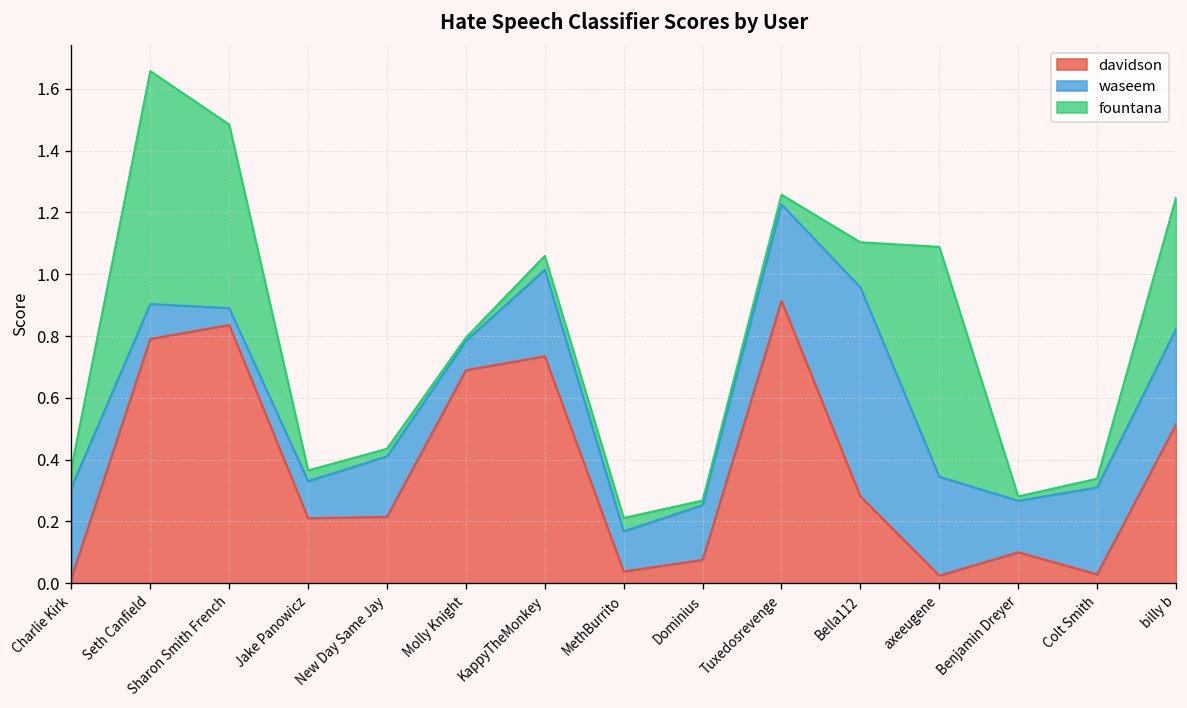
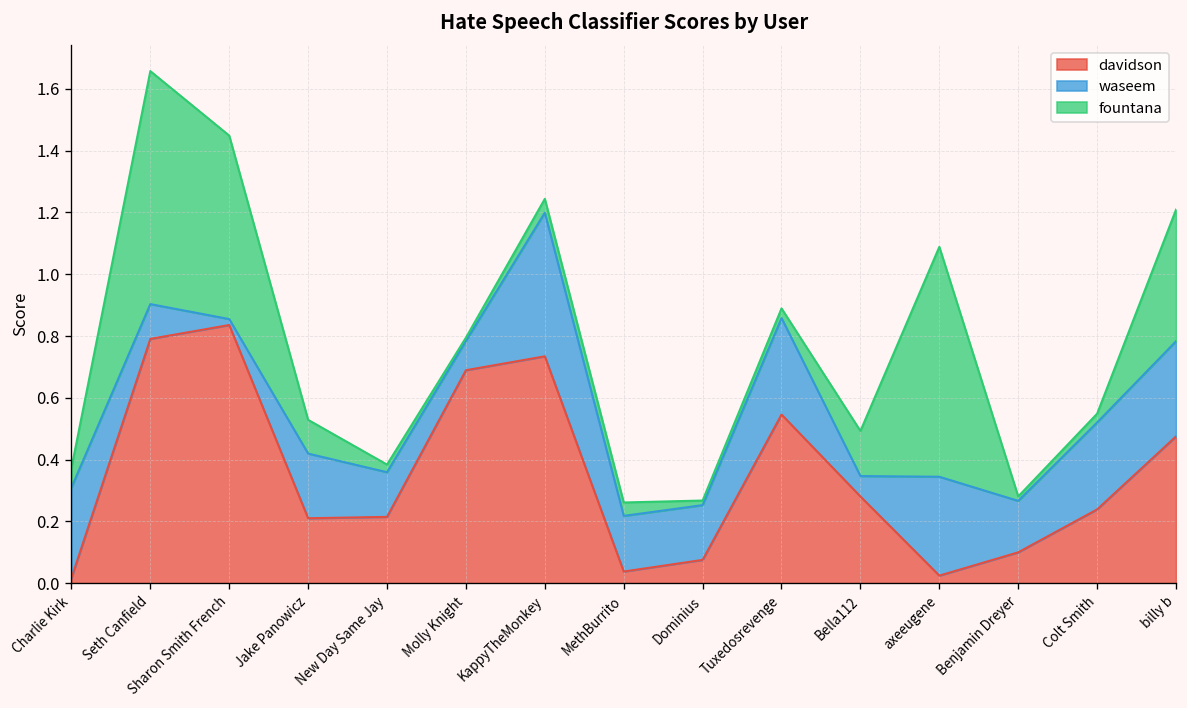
  {
    "davidson": {
      "Charlie Kirk": 0.02,
      "Seth Canfield": 0.79,
      "Sharon Smith French": 0.84,
      "Jake Panowicz": 0.21,
      "New Day Same Jay": 0.21,
      "Molly Knight": 0.69,
      "KappyTheMonkey": 0.73,
      "MethBurrito": 0.04,
      "Dominius": 0.08,
-     "Tuxedosrevenge": 0.91,
+     "Tuxedosrevenge": 0.55,
      "Bella112": 0.28,
      "axeeugene": 0.02,
      "Benjamin Dreyer": 0.10,
-     "Colt Smith": 0.03,
-     "billy b": 0.51
+     "Colt Smith": 0.24,
+     "billy b": 0.48
    },
    "waseem": {
      "Charlie Kirk": 0.29,
      "Seth Canfield": 0.11,
-     "Sharon Smith French": 0.05,
-     "Jake Panowicz": 0.12,
-     "New Day Same Jay": 0.20,
+     "Sharon Smith French": 0.02,
+     "Jake Panowicz": 0.21,
+     "New Day Same Jay": 0.14,
      "Molly Knight": 0.09,
-     "KappyTheMonkey": 0.28,
-     "MethBurrito": 0.13,
+     "KappyTheMonkey": 0.46,
+     "MethBurrito": 0.18,
      "Dominius": 0.18,
      "Tuxedosrevenge": 0.31,
-     "Bella112": 0.68,
+     "Bella112": 0.07,
      "axeeugene": 0.32,
      "Benjamin Dreyer": 0.17,
      "Colt Smith": 0.28,
      "billy b": 0.31
    },
    "fountana": {
      "Charlie Kirk": 0.06,
      "Seth Canfield": 0.75,
      "Sharon Smith French": 0.59,
-     "Jake Panowicz": 0.03,
+     "Jake Panowicz": 0.11,
      "New Day Same Jay": 0.02,
      "Molly Knight": 0.01,
      "KappyTheMonkey": 0.04,
      "MethBurrito": 0.04,
      "Dominius": 0.01,
      "Tuxedosrevenge": 0.03,
      "Bella112": 0.15,
      "axeeugene": 0.74,
      "Benjamin Dreyer": 0.01,
      "Colt Smith": 0.03,
      "billy b": 0.43
    }
  }
